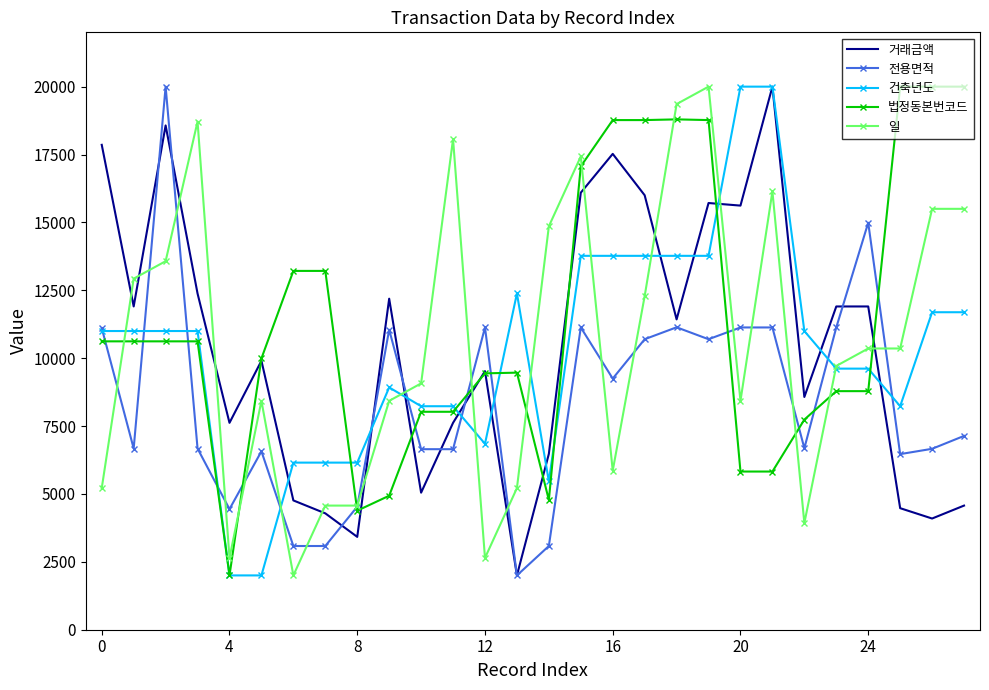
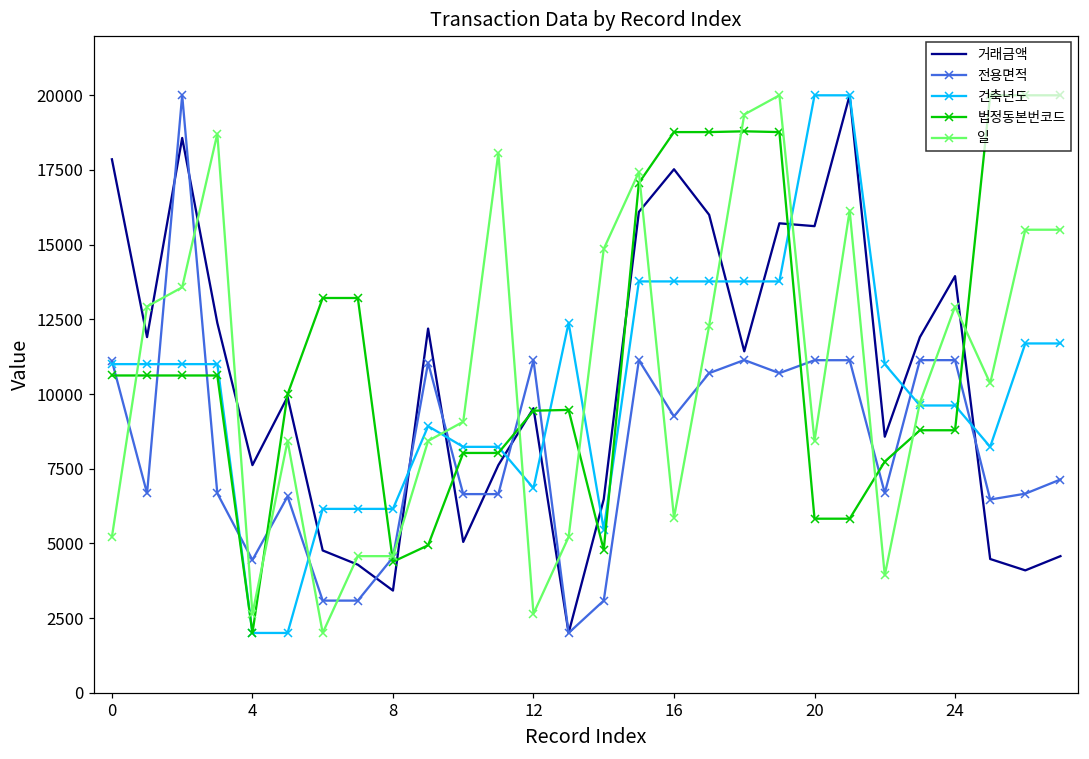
  {
    "거래금액": {
      "0": 17900,
      "4": 7600,
      "8": 3400,
      "16": 17500,
      "20": 15600,
-     "24": 11900
+     "24": 13900
    },
    "전용면적": {
      "0": 11100,
      "4": 4400,
      "12": 11100,
      "16": 9200,
      "20": 11100,
-     "24": 15000
+     "24": 11100
    },
    "건축년도": {
      "0": 11000,
      "8": 6200,
      "12": 6800,
      "16": 13800,
      "20": 20000,
      "24": 9600
    },
    "법정동본번코드": {
      "0": 10600,
      "8": 4400,
      "16": 18800,
      "20": 5800,
      "24": 8800
    },
    "일": {
      "0": 5200,
      "4": 2600,
      "12": 2600,
      "16": 5900,
      "20": 8400,
-     "24": 10400
+     "24": 12900
    }
  }
